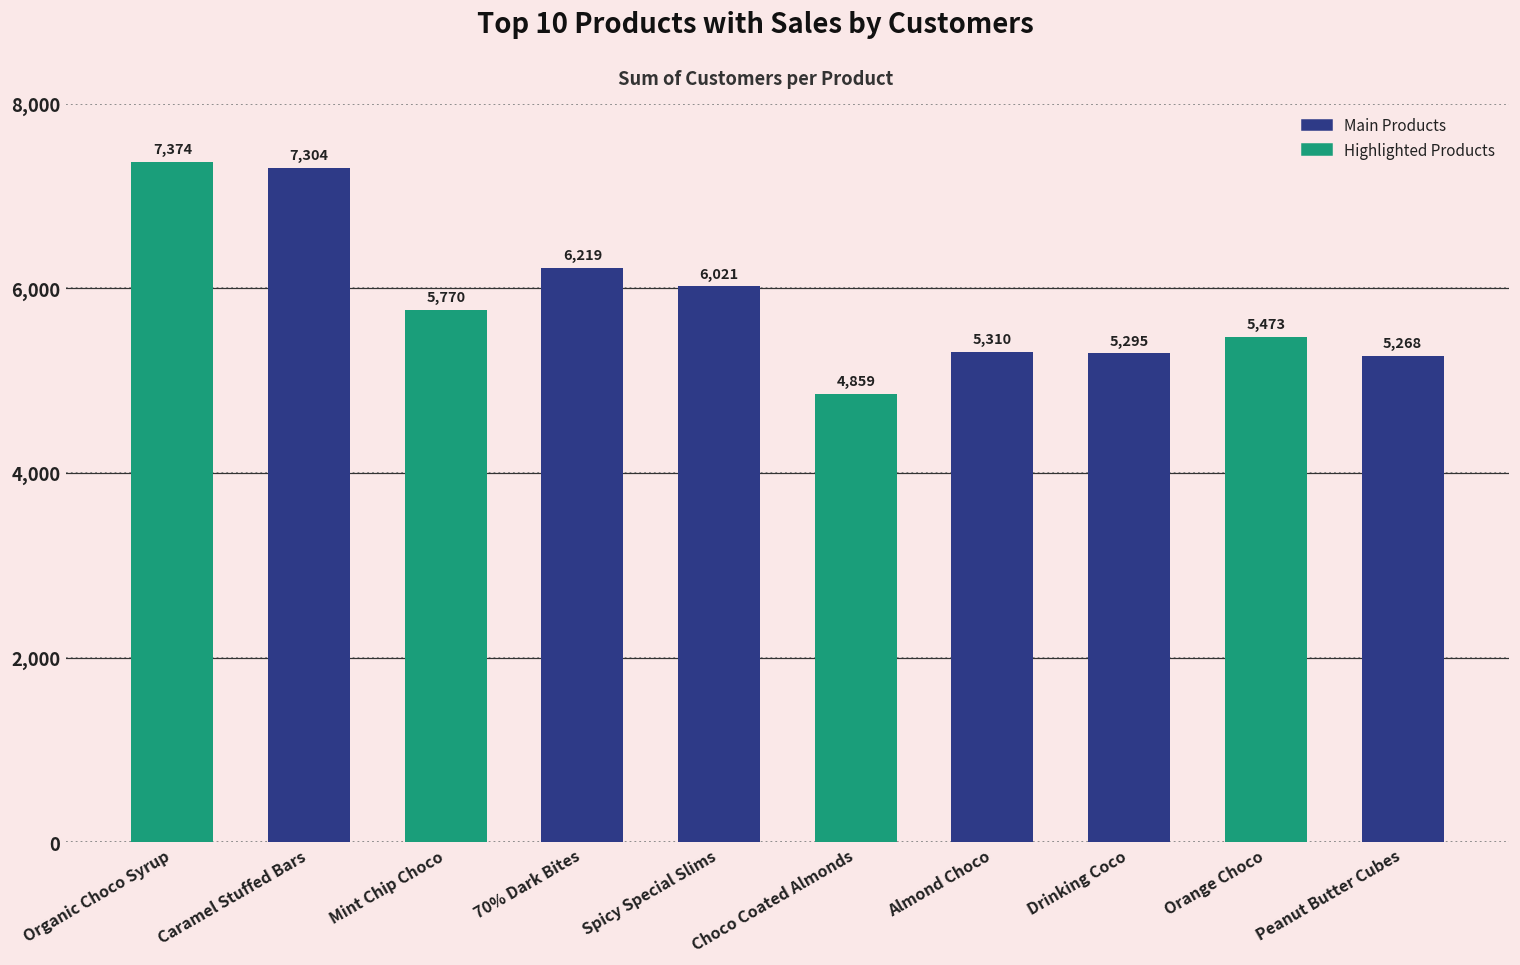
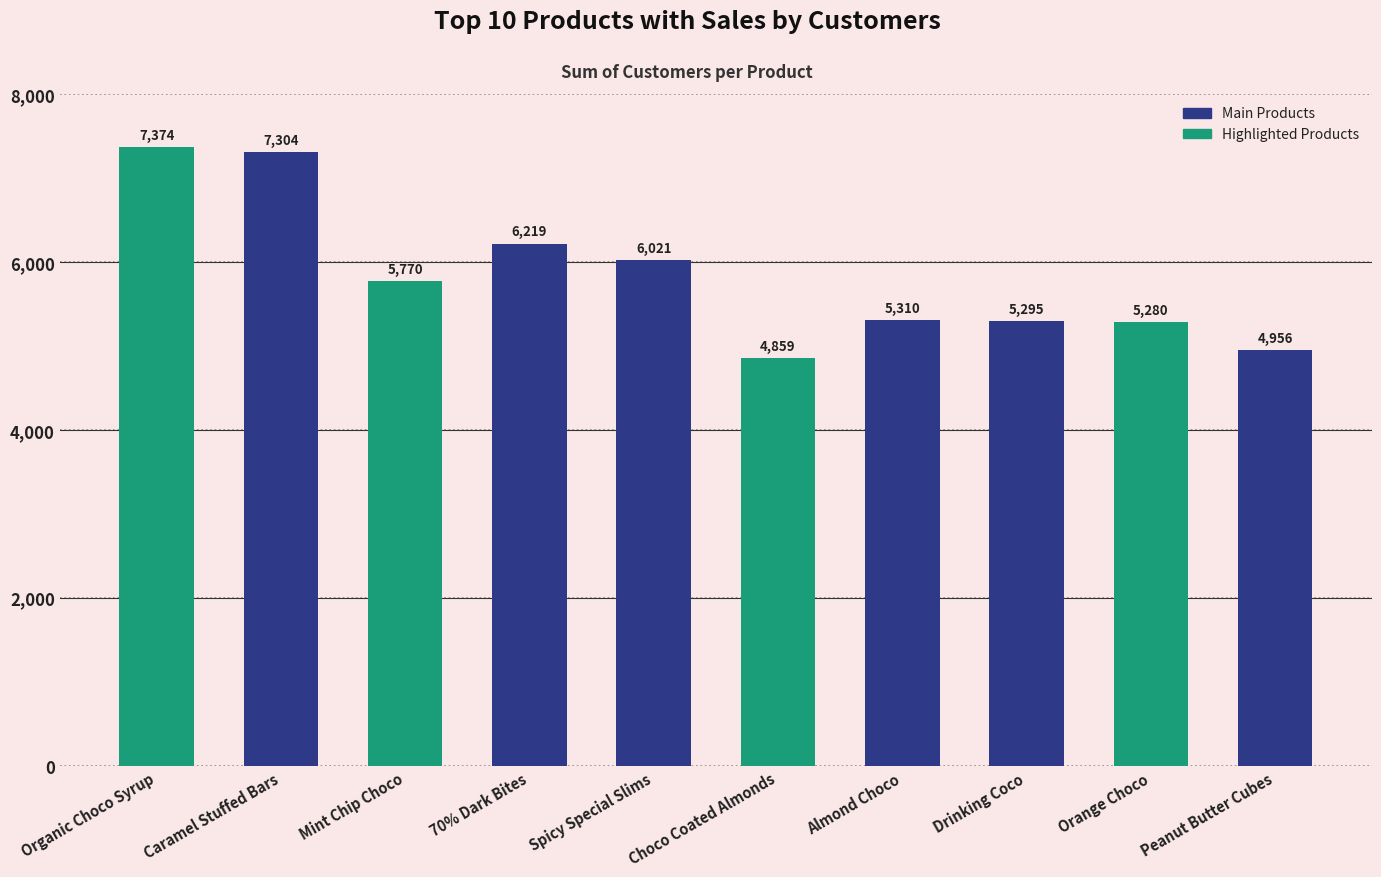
  {
    "Organic Choco Syrup": "7,374",
    "Caramel Stuffed Bars": "7,304",
    "Mint Chip Choco": "5,770",
    "70% Dark Bites": "6,219",
    "Spicy Special Slims": "6,021",
    "Choco Coated Almonds": "4,859",
    "Almond Choco": "5,310",
    "Drinking Coco": "5,295",
-   "Orange Choco": "5,473",
-   "Peanut Butter Cubes": "5,268"
+   "Orange Choco": "5,280",
+   "Peanut Butter Cubes": "4,956"
  }
